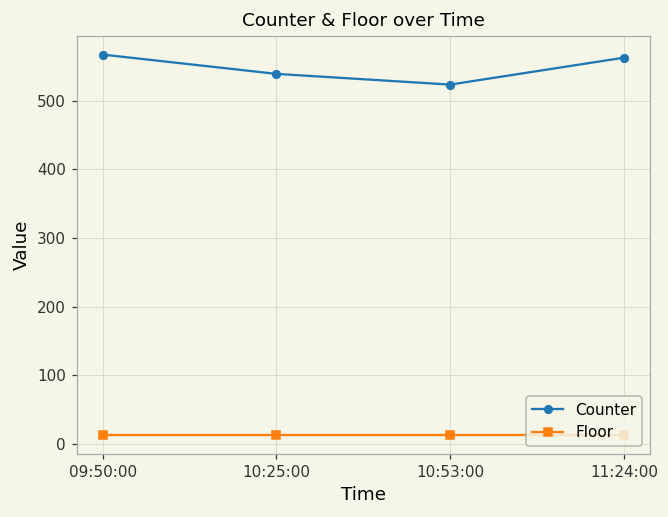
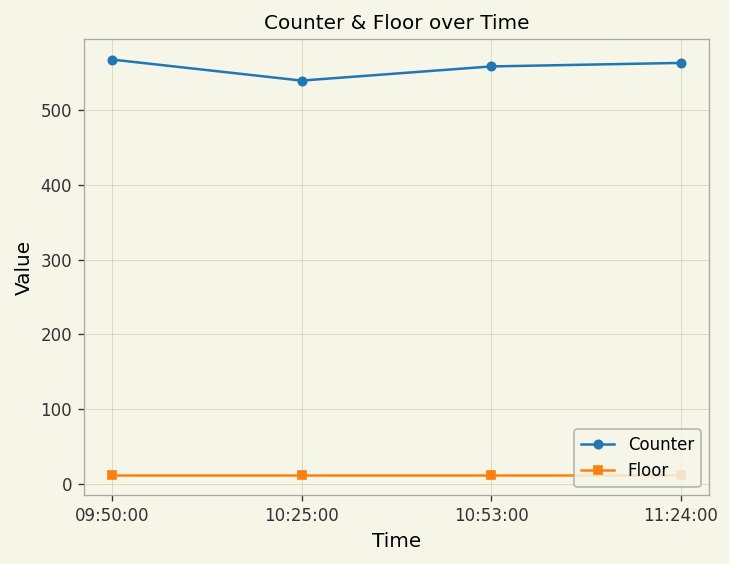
  {
    "Counter": {
      "09:50:00": 570,
      "10:25:00": 540,
-     "10:53:00": 520,
+     "10:53:00": 560,
      "11:24:00": 560
    },
    "Floor": {
      "09:50:00": 10,
      "10:25:00": 10,
      "10:53:00": 10
    }
  }
